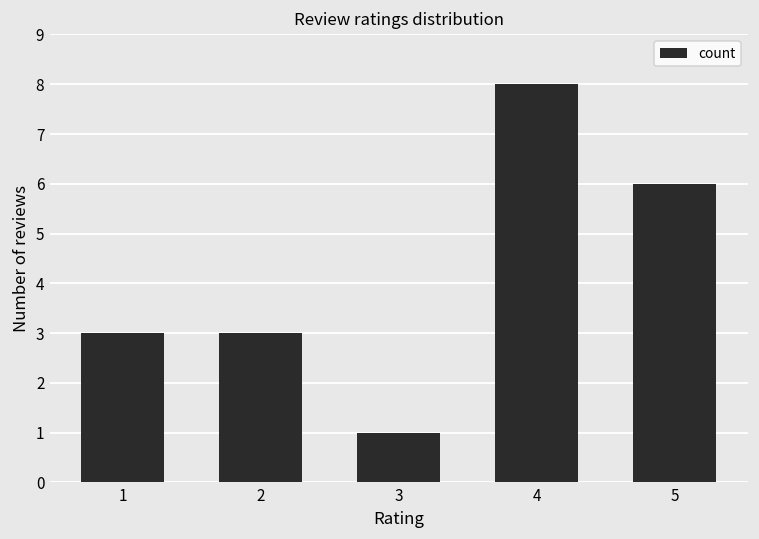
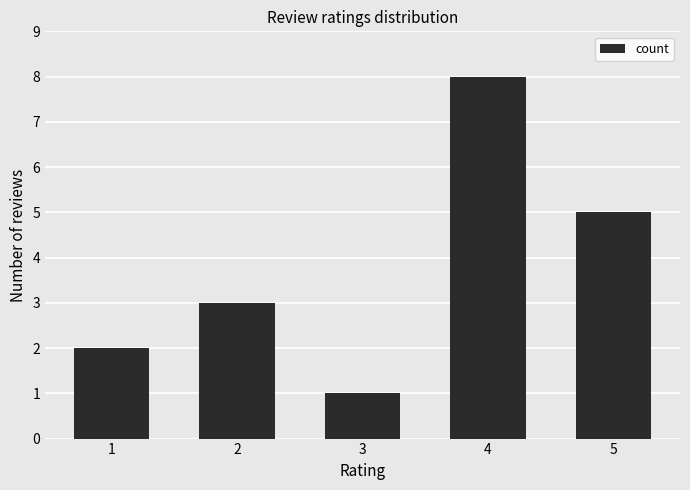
  {
-   "1": 3,
+   "1": 2,
    "2": 3,
    "3": 1,
    "4": 8,
-   "5": 6
+   "5": 5
  }
